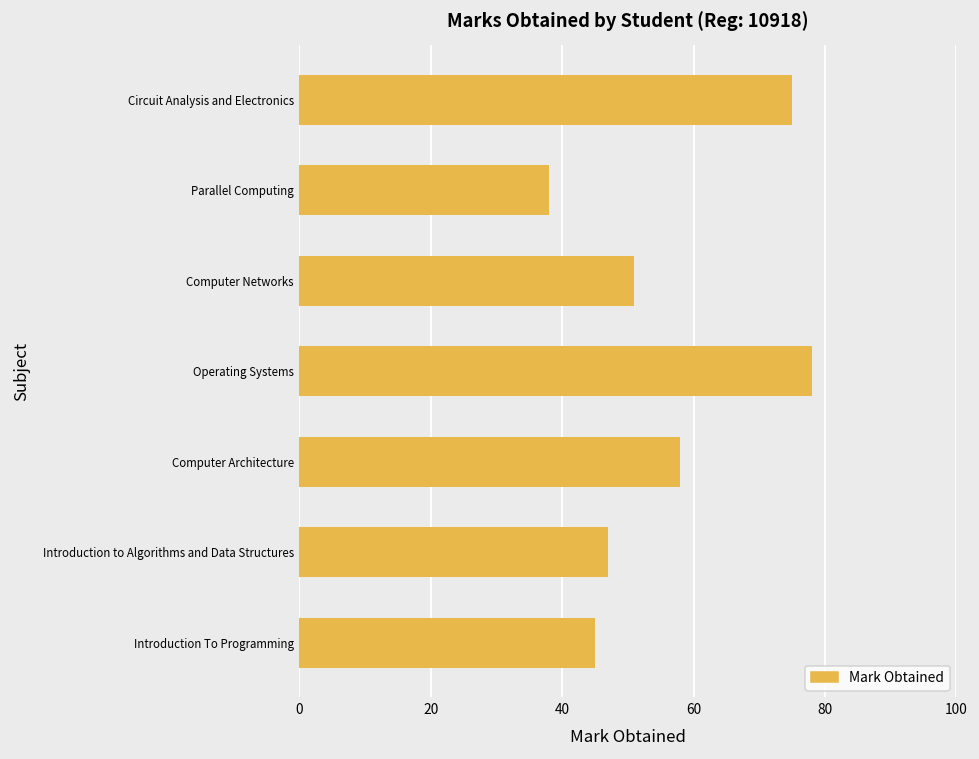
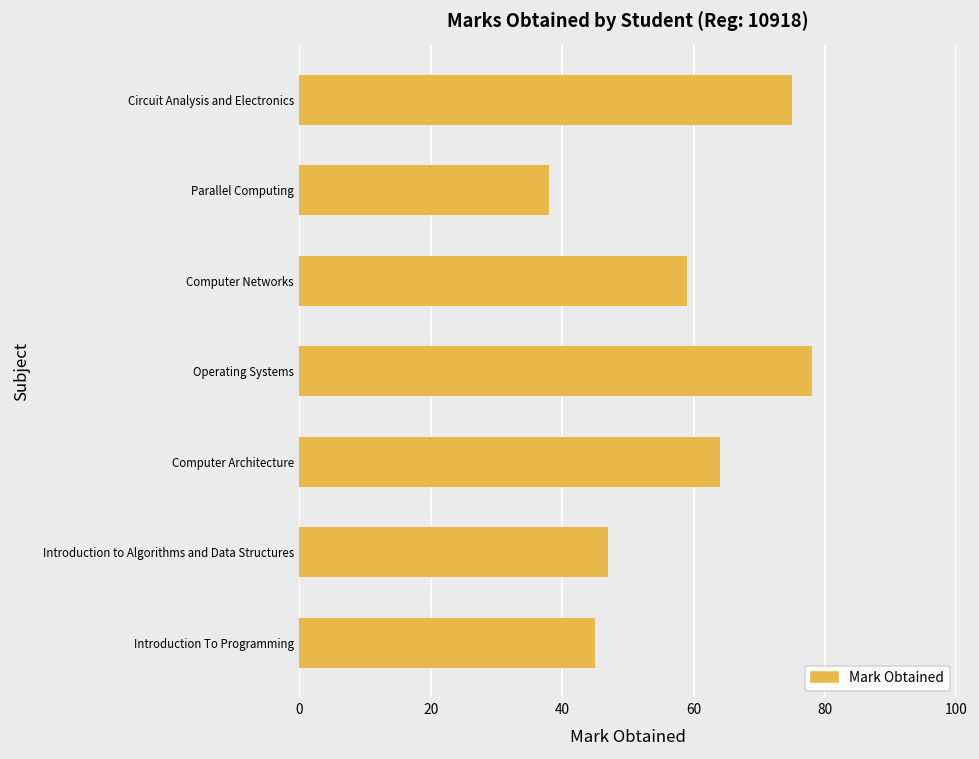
  {
    "Circuit Analysis and Electronics": 75,
    "Parallel Computing": 38,
-   "Computer Networks": 51,
+   "Computer Networks": 59,
    "Operating Systems": 78,
-   "Computer Architecture": 58,
+   "Computer Architecture": 64,
    "Introduction to Algorithms and Data Structures": 47,
    "Introduction To Programming": 45
  }
